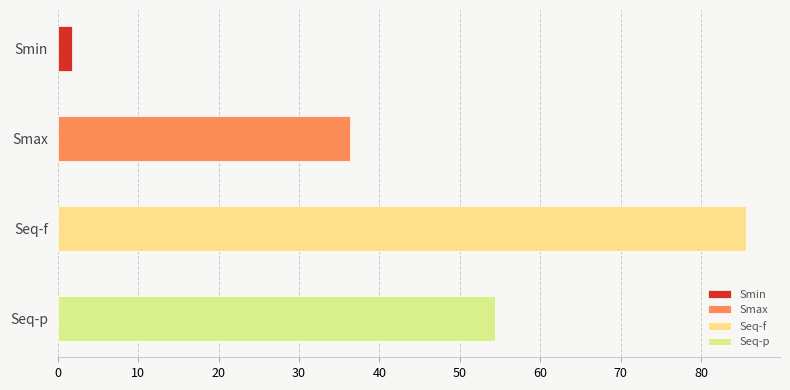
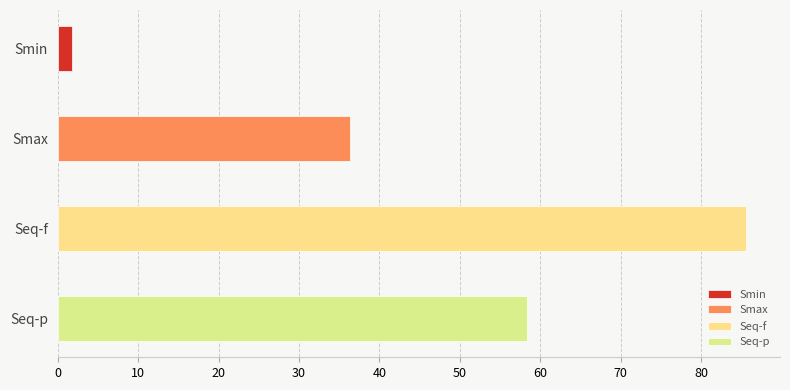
  {
    "Smin": 2,
    "Smax": 36,
    "Seq-f": 86,
-   "Seq-p": 54
+   "Seq-p": 58
  }
